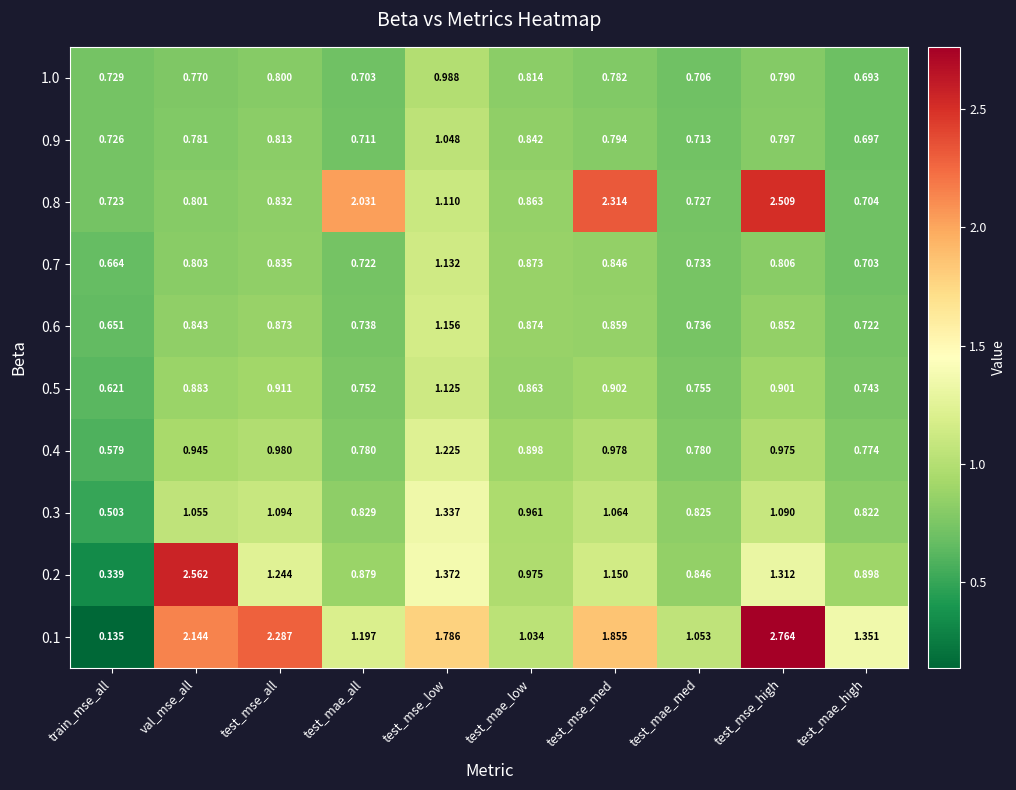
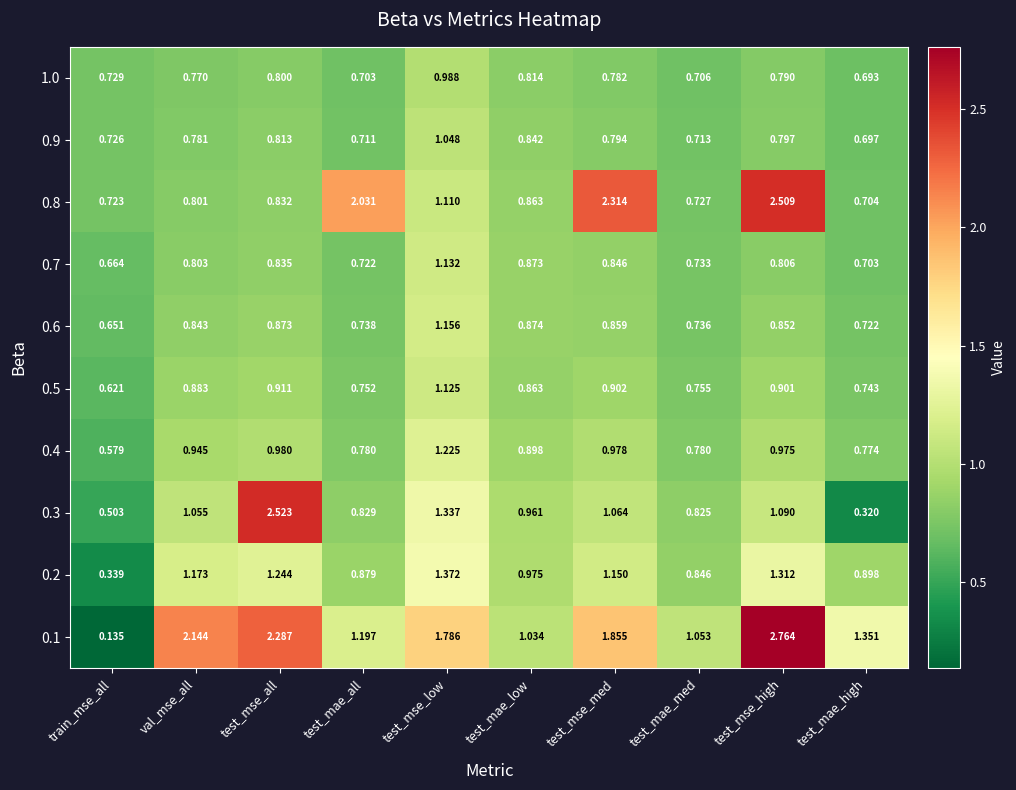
  {
    "1.0": {
      "train_mse_all": 0.729,
      "val_mse_all": 0.770,
      "test_mse_all": 0.800,
      "test_mae_all": 0.703,
      "test_mse_low": 0.988,
      "test_mae_low": 0.814,
      "test_mse_med": 0.782,
      "test_mae_med": 0.706,
      "test_mse_high": 0.790,
      "test_mae_high": 0.693
    },
    "0.9": {
      "train_mse_all": 0.726,
      "val_mse_all": 0.781,
      "test_mse_all": 0.813,
      "test_mae_all": 0.711,
      "test_mse_low": 1.048,
      "test_mae_low": 0.842,
      "test_mse_med": 0.794,
      "test_mae_med": 0.713,
      "test_mse_high": 0.797,
      "test_mae_high": 0.697
    },
    "0.8": {
      "train_mse_all": 0.723,
      "val_mse_all": 0.801,
      "test_mse_all": 0.832,
      "test_mae_all": 2.031,
      "test_mse_low": 1.110,
      "test_mae_low": 0.863,
      "test_mse_med": 2.314,
      "test_mae_med": 0.727,
      "test_mse_high": 2.509,
      "test_mae_high": 0.704
    },
    "0.7": {
      "train_mse_all": 0.664,
      "val_mse_all": 0.803,
      "test_mse_all": 0.835,
      "test_mae_all": 0.722,
      "test_mse_low": 1.132,
      "test_mae_low": 0.873,
      "test_mse_med": 0.846,
      "test_mae_med": 0.733,
      "test_mse_high": 0.806,
      "test_mae_high": 0.703
    },
    "0.6": {
      "train_mse_all": 0.651,
      "val_mse_all": 0.843,
      "test_mse_all": 0.873,
      "test_mae_all": 0.738,
      "test_mse_low": 1.156,
      "test_mae_low": 0.874,
      "test_mse_med": 0.859,
      "test_mae_med": 0.736,
      "test_mse_high": 0.852,
      "test_mae_high": 0.722
    },
    "0.5": {
      "train_mse_all": 0.621,
      "val_mse_all": 0.883,
      "test_mse_all": 0.911,
      "test_mae_all": 0.752,
      "test_mse_low": 1.125,
      "test_mae_low": 0.863,
      "test_mse_med": 0.902,
      "test_mae_med": 0.755,
      "test_mse_high": 0.901,
      "test_mae_high": 0.743
    },
    "0.4": {
      "train_mse_all": 0.579,
      "val_mse_all": 0.945,
      "test_mse_all": 0.980,
      "test_mae_all": 0.780,
      "test_mse_low": 1.225,
      "test_mae_low": 0.898,
      "test_mse_med": 0.978,
      "test_mae_med": 0.780,
      "test_mse_high": 0.975,
      "test_mae_high": 0.774
    },
    "0.3": {
      "train_mse_all": 0.503,
      "val_mse_all": 1.055,
-     "test_mse_all": 1.094,
+     "test_mse_all": 2.523,
      "test_mae_all": 0.829,
      "test_mse_low": 1.337,
      "test_mae_low": 0.961,
      "test_mse_med": 1.064,
      "test_mae_med": 0.825,
      "test_mse_high": 1.090,
-     "test_mae_high": 0.822
+     "test_mae_high": 0.320
    },
    "0.2": {
      "train_mse_all": 0.339,
-     "val_mse_all": 2.562,
+     "val_mse_all": 1.173,
      "test_mse_all": 1.244,
      "test_mae_all": 0.879,
      "test_mse_low": 1.372,
      "test_mae_low": 0.975,
      "test_mse_med": 1.150,
      "test_mae_med": 0.846,
      "test_mse_high": 1.312,
      "test_mae_high": 0.898
    },
    "0.1": {
      "train_mse_all": 0.135,
      "val_mse_all": 2.144,
      "test_mse_all": 2.287,
      "test_mae_all": 1.197,
      "test_mse_low": 1.786,
      "test_mae_low": 1.034,
      "test_mse_med": 1.855,
      "test_mae_med": 1.053,
      "test_mse_high": 2.764,
      "test_mae_high": 1.351
    }
  }
